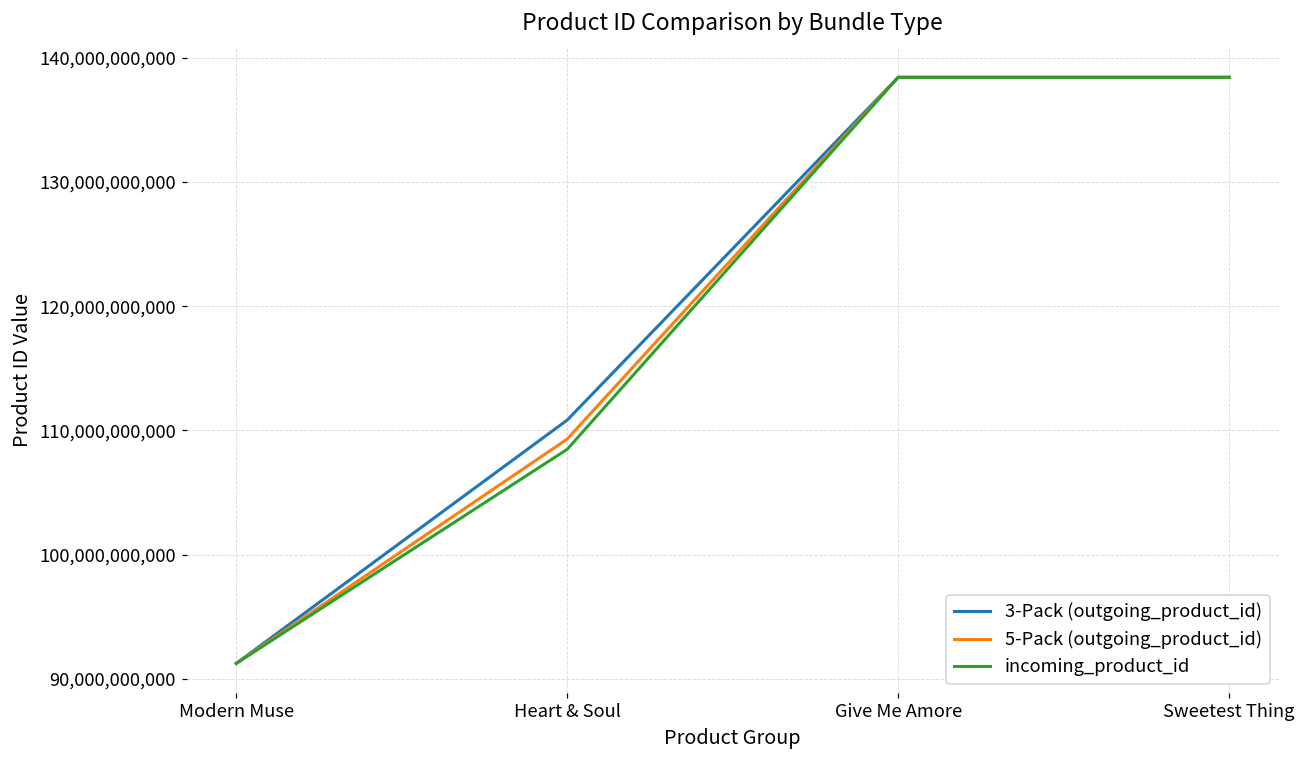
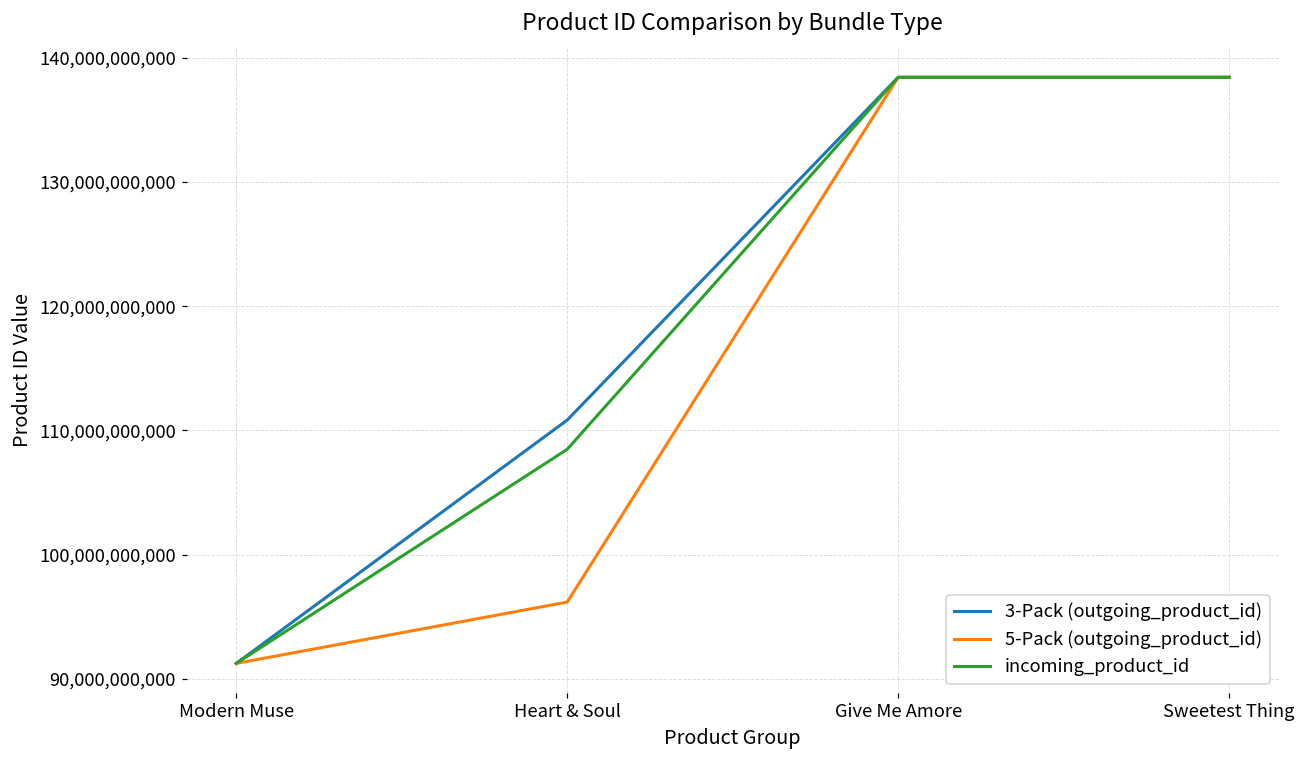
  {
    "3-Pack (outgoing_product_id)": {
      "Heart & Soul": "110,800,000,000"
    },
    "5-Pack (outgoing_product_id)": {
-     "Heart & Soul": "109,300,000,000"
+     "Heart & Soul": "96,200,000,000"
    },
    "incoming_product_id": {
      "Heart & Soul": "108,500,000,000"
    }
  }
